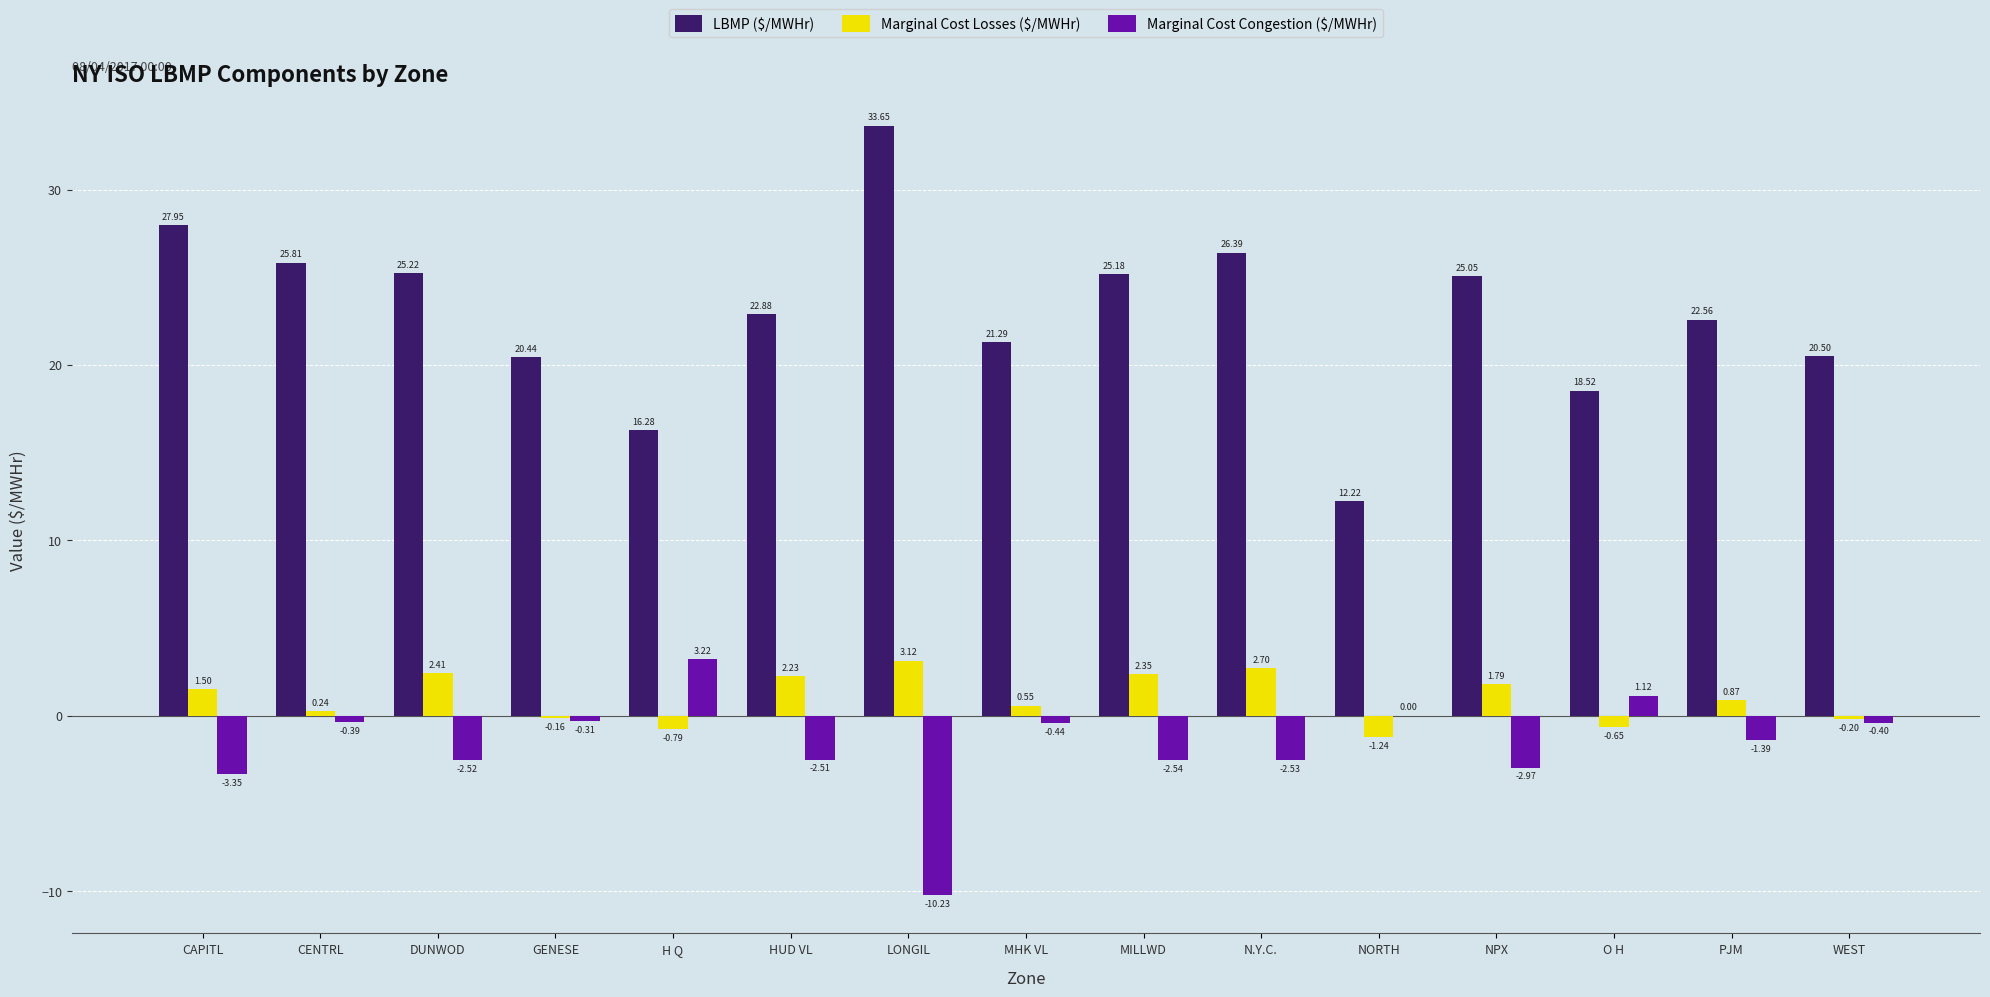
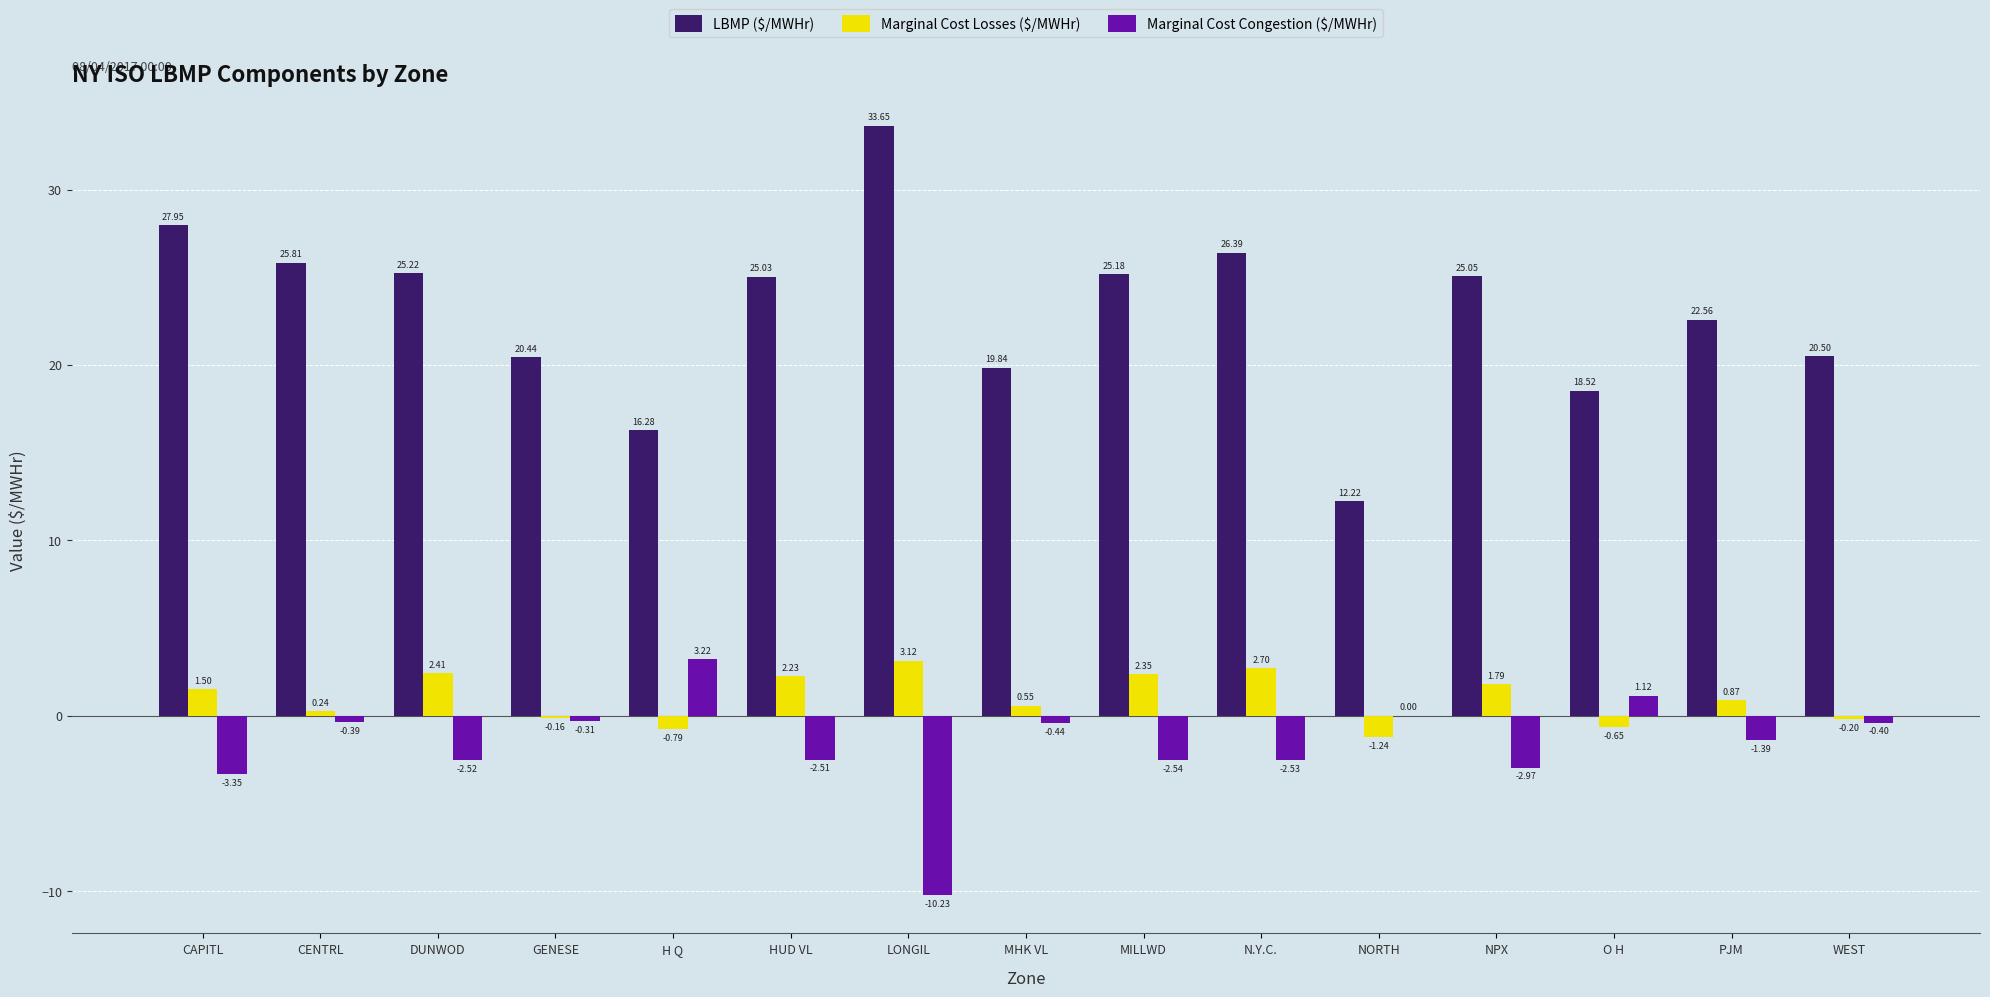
  {
    "LBMP ($/MWHr)": {
      "CAPITL": 27.95,
      "CENTRL": 25.81,
      "DUNWOD": 25.22,
      "GENESE": 20.44,
      "H Q": 16.28,
-     "HUD VL": 22.88,
+     "HUD VL": 25.03,
      "LONGIL": 33.65,
-     "MHK VL": 21.29,
+     "MHK VL": 19.84,
      "MILLWD": 25.18,
      "N.Y.C.": 26.39,
      "NORTH": 12.22,
      "NPX": 25.05,
      "O H": 18.52,
      "PJM": 22.56,
      "WEST": 20.50
    },
    "Marginal Cost Losses ($/MWHr)": {
      "CAPITL": 1.50,
      "CENTRL": 0.24,
      "DUNWOD": 2.41,
      "GENESE": -0.16,
      "H Q": -0.79,
      "HUD VL": 2.23,
      "LONGIL": 3.12,
      "MHK VL": 0.55,
      "MILLWD": 2.35,
      "N.Y.C.": 2.70,
      "NORTH": -1.24,
      "NPX": 1.79,
      "O H": -0.65,
      "PJM": 0.87,
      "WEST": -0.20
    },
    "Marginal Cost Congestion ($/MWHr)": {
      "CAPITL": -3.35,
      "CENTRL": -0.39,
      "DUNWOD": -2.52,
      "GENESE": -0.31,
      "H Q": 3.22,
      "HUD VL": -2.51,
      "LONGIL": -10.23,
      "MHK VL": -0.44,
      "MILLWD": -2.54,
      "N.Y.C.": -2.53,
      "NORTH": 0.00,
      "NPX": -2.97,
      "O H": 1.12,
      "PJM": -1.39,
      "WEST": -0.40
    }
  }
